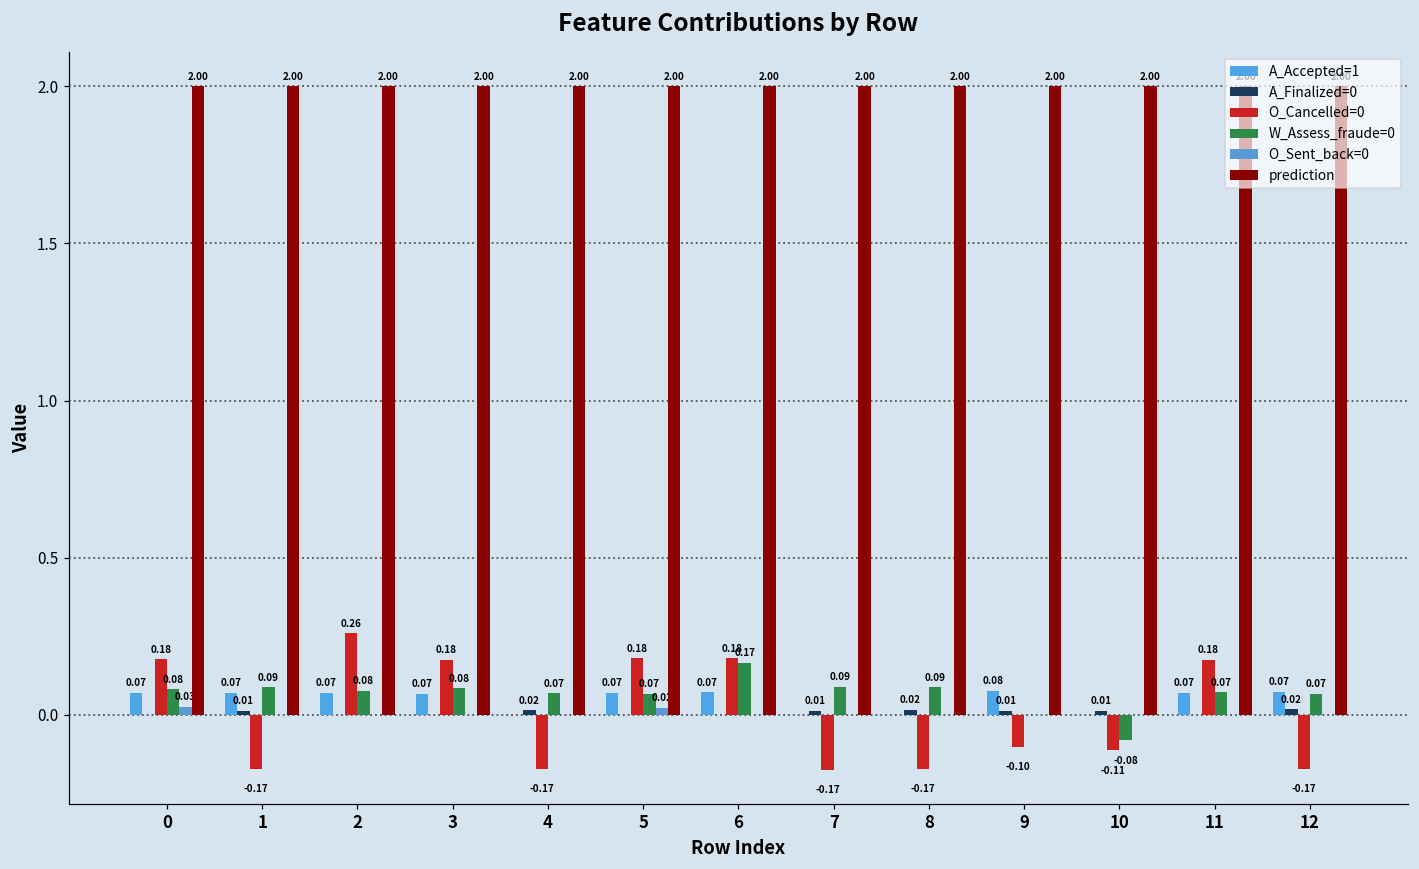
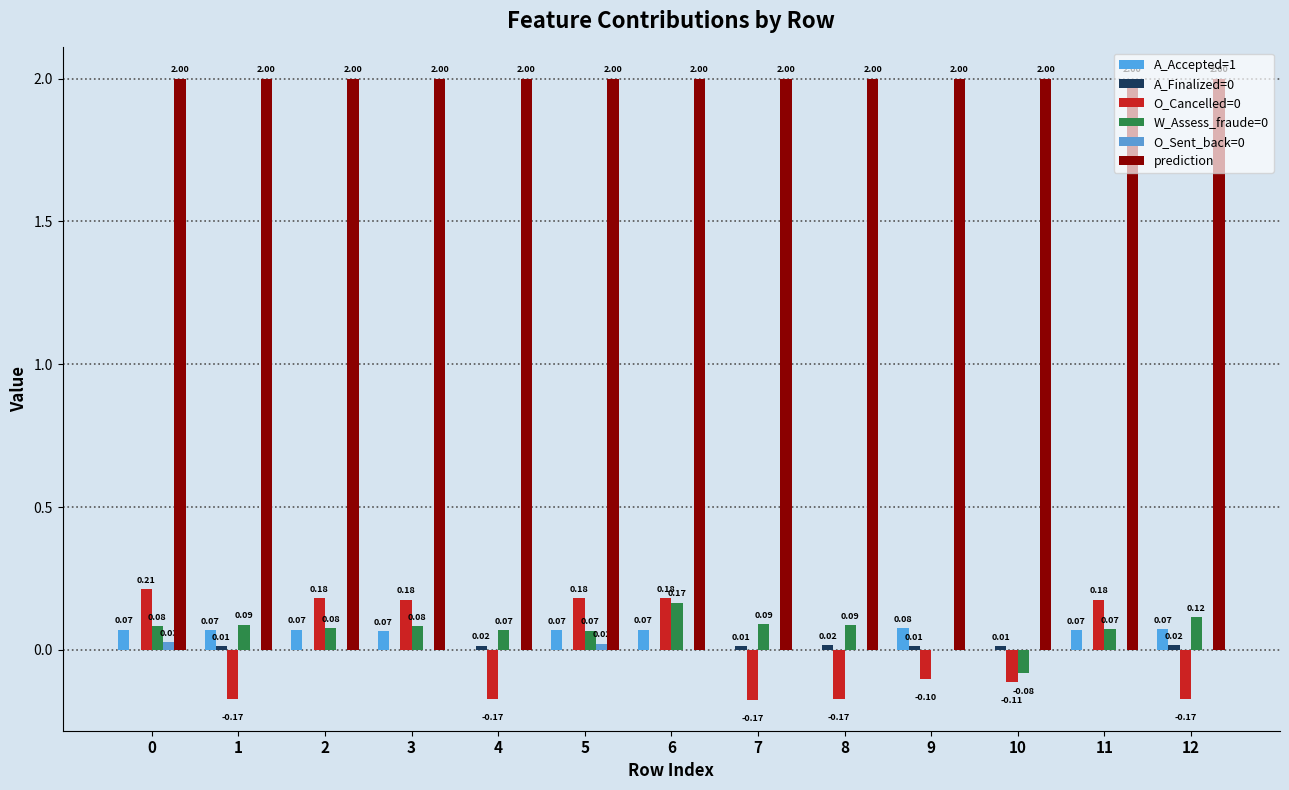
  {
    "A_Finalized=0": {
      "1": 0.01,
      "4": 0.02,
      "7": 0.01,
      "8": 0.02,
      "9": 0.01,
      "10": 0.01,
      "12": 0.02
    },
    "O_Cancelled=0": {
-     "0": 0.18,
+     "0": 0.21,
      "1": -0.17,
-     "2": 0.26,
+     "2": 0.18,
      "3": 0.18,
      "4": -0.17,
      "5": 0.18,
      "7": -0.17,
      "8": -0.17,
      "9": -0.10,
      "10": -0.11,
      "11": 0.18,
      "12": -0.17
    },
    "W_Assess_fraude=0": {
      "0": 0.08,
      "1": 0.09,
      "2": 0.08,
      "3": 0.08,
      "4": 0.07,
      "5": 0.07,
      "7": 0.09,
      "8": 0.09,
      "10": -0.08,
      "11": 0.07,
-     "12": 0.07
+     "12": 0.12
    },
    "prediction": {
      "0": 2.00,
      "1": 2.00,
      "2": 2.00,
      "3": 2.00,
      "4": 2.00,
      "5": 2.00,
      "6": 2.00,
      "7": 2.00,
      "8": 2.00,
      "9": 2.00,
      "10": 2.00
    }
  }
